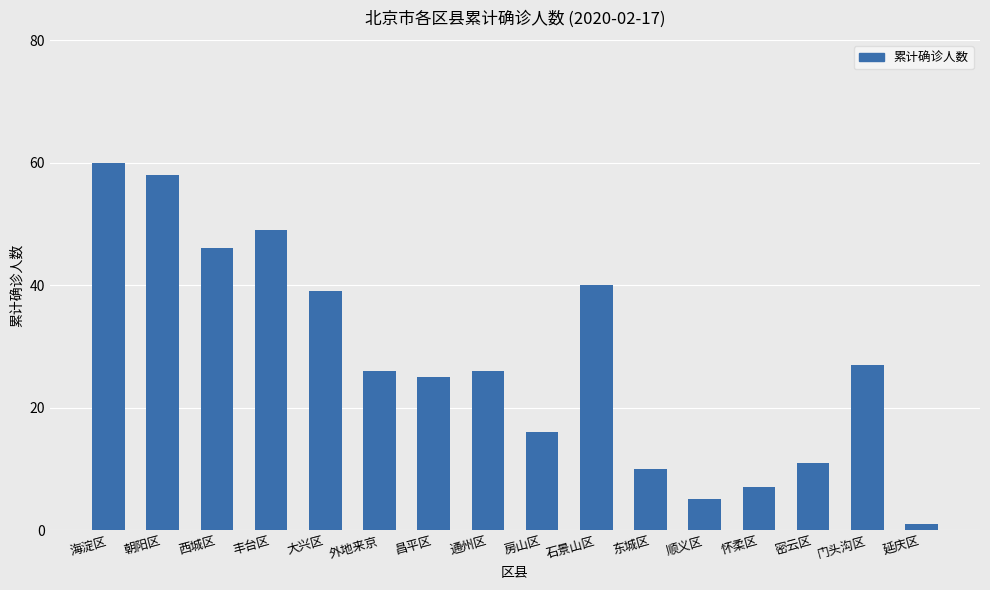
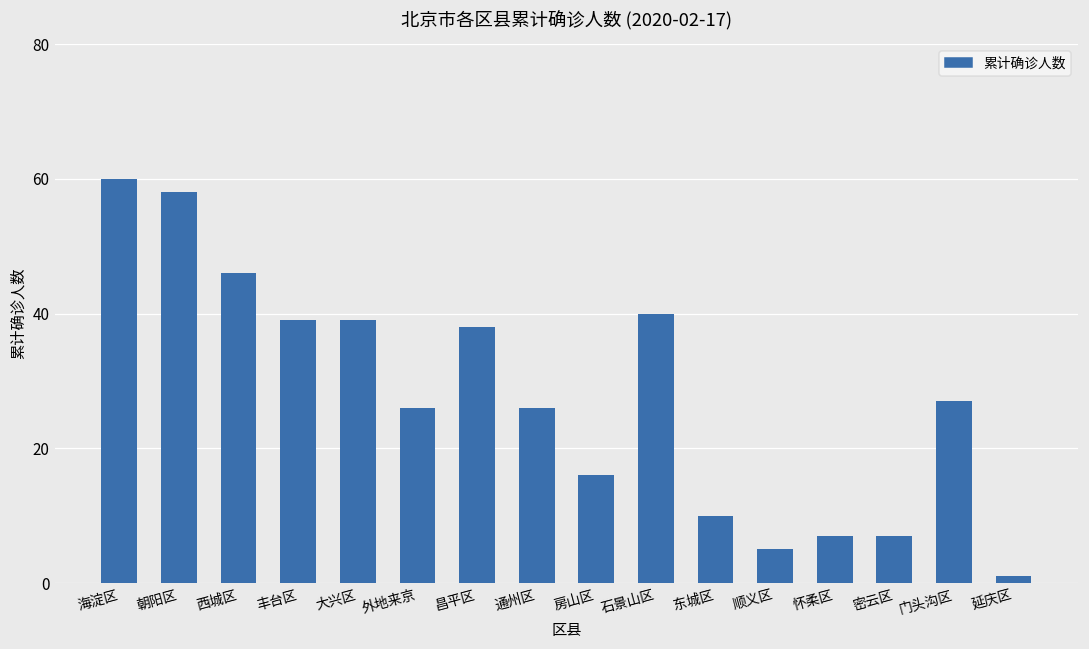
  {
    "海淀区": 60,
    "朝阳区": 58,
    "西城区": 46,
-   "丰台区": 49,
+   "丰台区": 39,
    "大兴区": 39,
    "外地来京": 26,
-   "昌平区": 25,
+   "昌平区": 38,
    "通州区": 26,
    "房山区": 16,
    "石景山区": 40,
    "东城区": 10,
    "顺义区": 5,
    "怀柔区": 7,
-   "密云区": 11,
+   "密云区": 7,
    "门头沟区": 27,
    "延庆区": 1
  }
